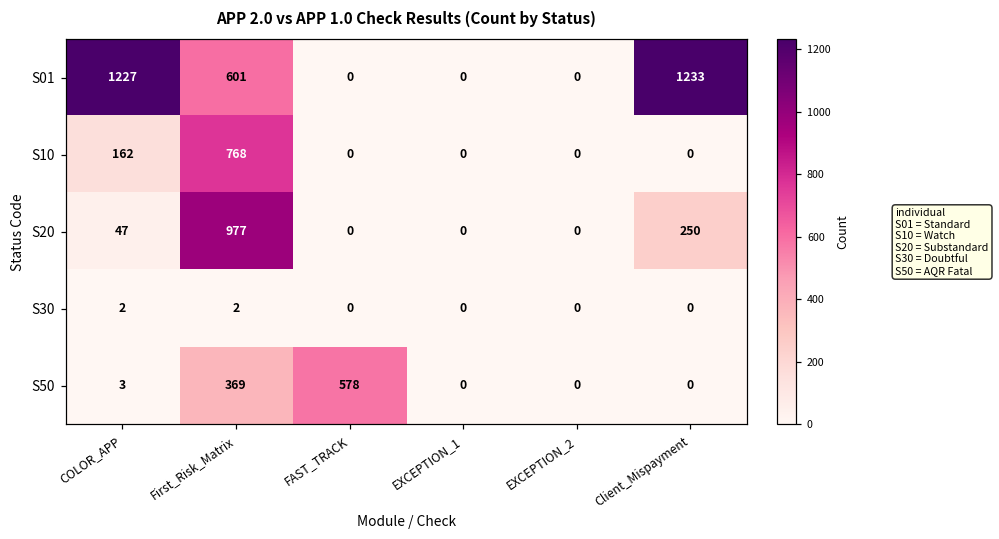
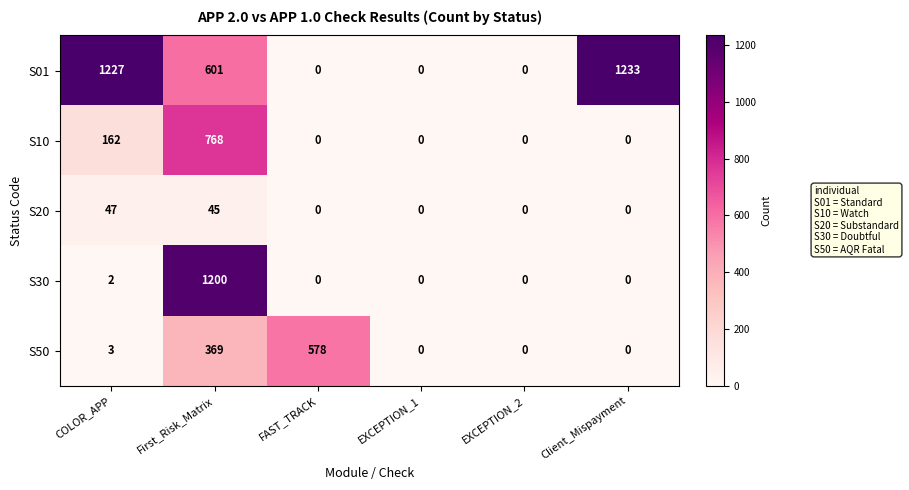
  {
    "S01": {
      "COLOR_APP": 1227,
      "First_Risk_Matrix": 601,
      "FAST_TRACK": 0,
      "EXCEPTION_1": 0,
      "EXCEPTION_2": 0,
      "Client_Mispayment": 1233
    },
    "S10": {
      "COLOR_APP": 162,
      "First_Risk_Matrix": 768,
      "FAST_TRACK": 0,
      "EXCEPTION_1": 0,
      "EXCEPTION_2": 0,
      "Client_Mispayment": 0
    },
    "S20": {
      "COLOR_APP": 47,
-     "First_Risk_Matrix": 977,
+     "First_Risk_Matrix": 45,
      "FAST_TRACK": 0,
      "EXCEPTION_1": 0,
      "EXCEPTION_2": 0,
-     "Client_Mispayment": 250
+     "Client_Mispayment": 0
    },
    "S30": {
      "COLOR_APP": 2,
-     "First_Risk_Matrix": 2,
+     "First_Risk_Matrix": 1200,
      "FAST_TRACK": 0,
      "EXCEPTION_1": 0,
      "EXCEPTION_2": 0,
      "Client_Mispayment": 0
    },
    "S50": {
      "COLOR_APP": 3,
      "First_Risk_Matrix": 369,
      "FAST_TRACK": 578,
      "EXCEPTION_1": 0,
      "EXCEPTION_2": 0,
      "Client_Mispayment": 0
    }
  }
